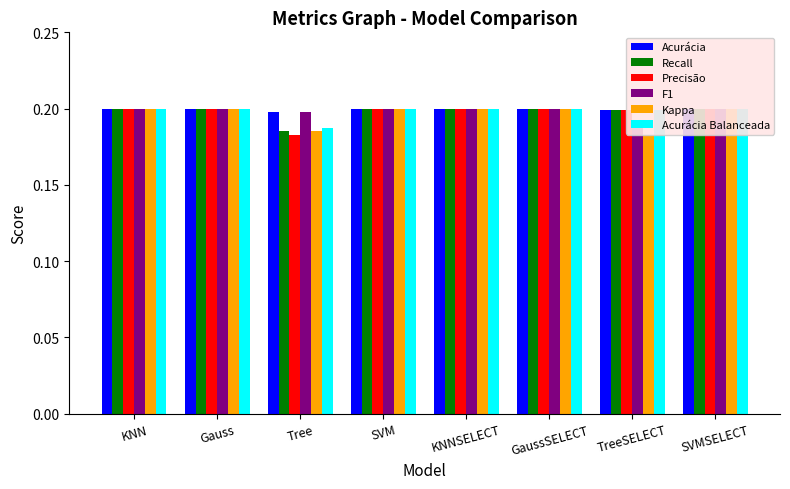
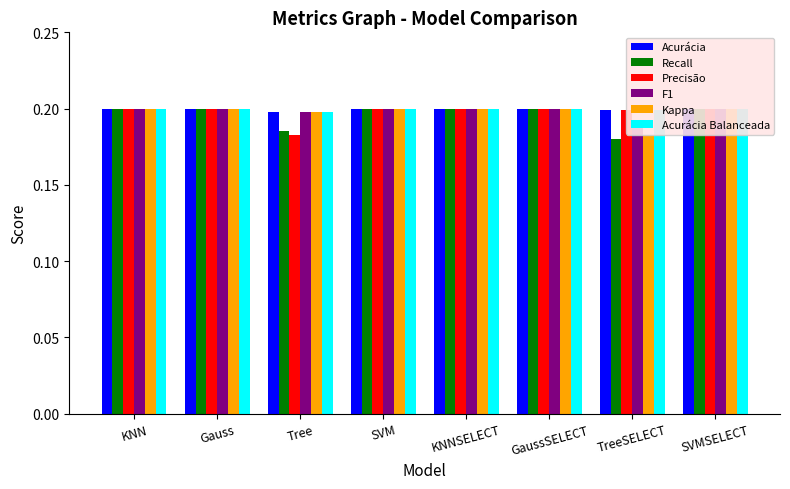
  {
    "Acurácia": {
      "KNN": 0.200,
      "Gauss": 0.200,
      "Tree": 0.198,
      "SVM": 0.200,
      "KNNSELECT": 0.200,
      "GaussSELECT": 0.200,
      "TreeSELECT": 0.199
    },
    "Recall": {
      "KNN": 0.200,
      "Gauss": 0.200,
      "Tree": 0.185,
      "SVM": 0.200,
      "KNNSELECT": 0.200,
      "GaussSELECT": 0.200,
-     "TreeSELECT": 0.199
+     "TreeSELECT": 0.180
    },
    "Precisão": {
      "KNN": 0.200,
      "Gauss": 0.200,
      "Tree": 0.183,
      "SVM": 0.200,
      "KNNSELECT": 0.200,
      "GaussSELECT": 0.200
    },
    "F1": {
      "KNN": 0.200,
      "Gauss": 0.200,
      "Tree": 0.198,
      "SVM": 0.200,
      "KNNSELECT": 0.200,
      "GaussSELECT": 0.200
    },
    "Kappa": {
      "KNN": 0.200,
      "Gauss": 0.200,
-     "Tree": 0.185,
+     "Tree": 0.198,
      "SVM": 0.200,
      "KNNSELECT": 0.200,
      "GaussSELECT": 0.200,
      "TreeSELECT": 0.182
    },
    "Acurácia Balanceada": {
      "KNN": 0.200,
      "Gauss": 0.200,
-     "Tree": 0.187,
+     "Tree": 0.198,
      "SVM": 0.200,
      "KNNSELECT": 0.200,
      "GaussSELECT": 0.200
    }
  }
